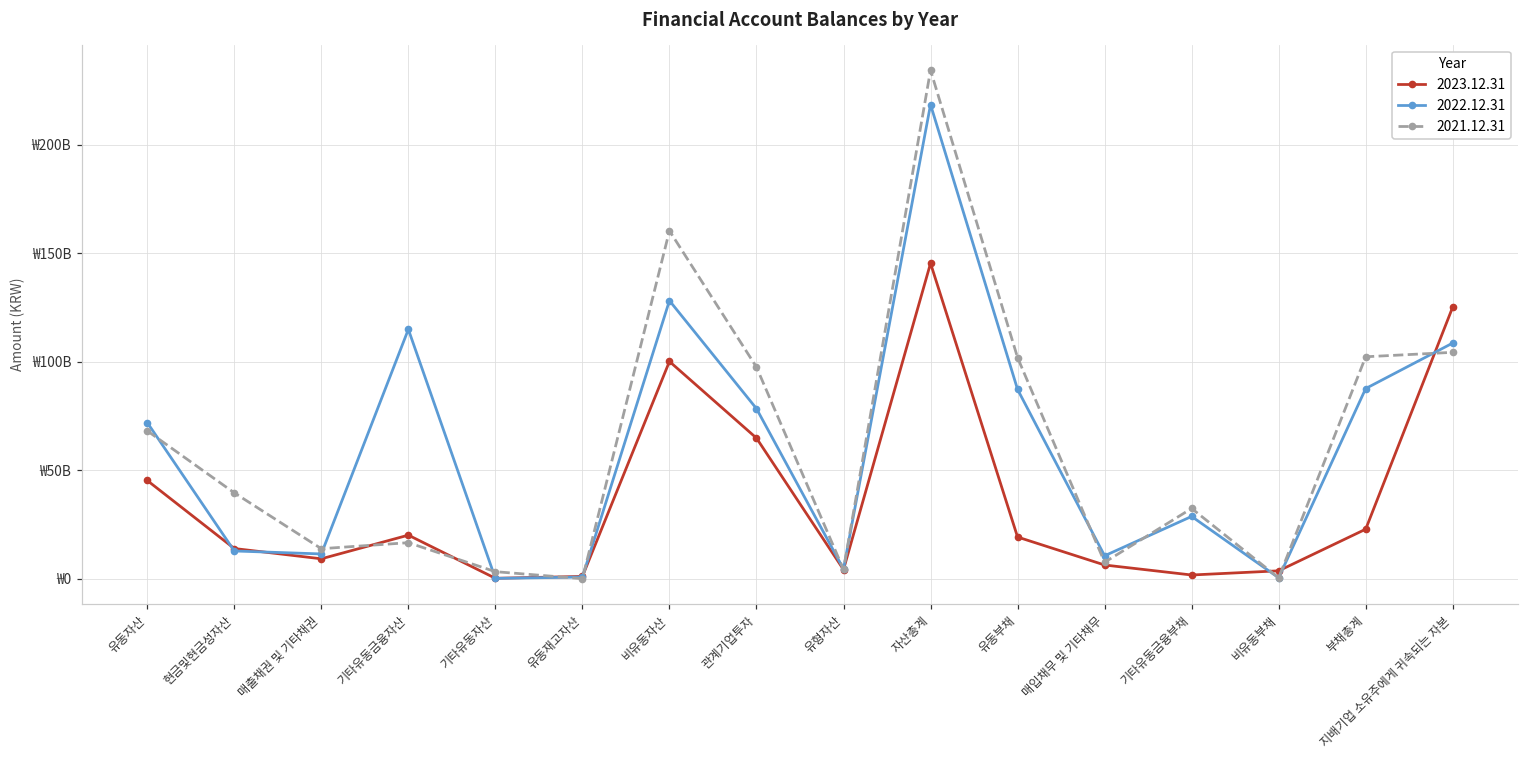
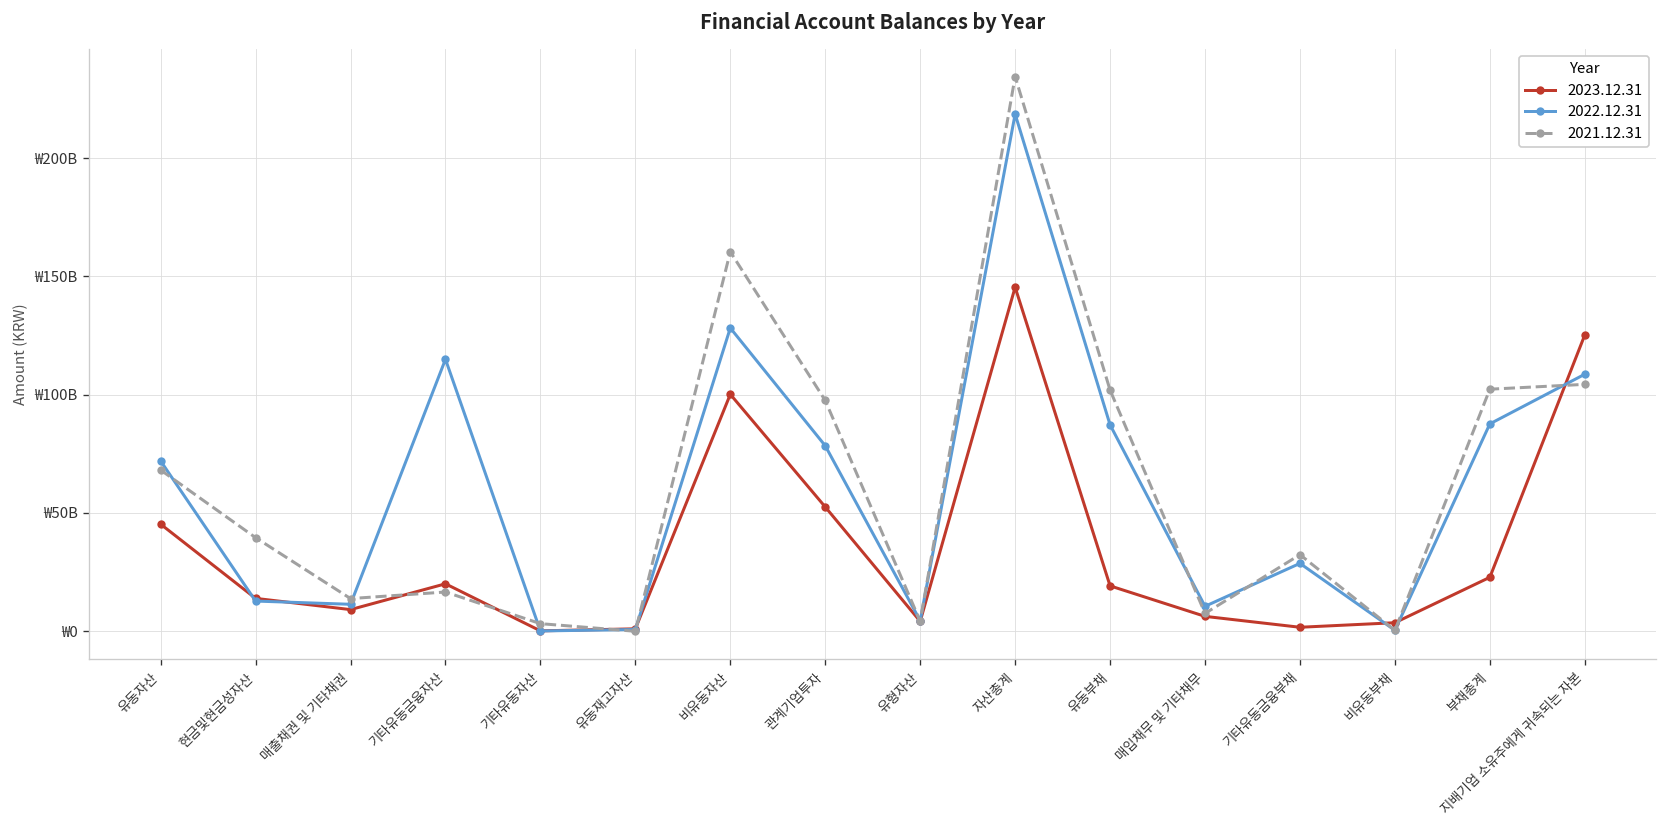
  {
    "2023.12.31": {
      "유동자산": "₩45000000000",
      "매출채권 및 기타채권": "₩9000000000",
      "기타유동금융자산": "₩20000000000",
      "비유동자산": "₩100000000000",
-     "관계기업투자": "₩65000000000",
+     "관계기업투자": "₩53000000000",
      "자산총계": "₩145000000000",
      "유동부채": "₩19000000000",
      "기타유동금융부채": "₩2000000000",
      "비유동부채": "₩4000000000",
      "부채총계": "₩23000000000",
      "지배기업 소유주에게 귀속되는 자본": "₩125000000000"
    },
    "2022.12.31": {
      "유동자산": "₩72000000000",
      "매출채권 및 기타채권": "₩11000000000",
      "기타유동금융자산": "₩115000000000",
      "비유동자산": "₩128000000000",
      "관계기업투자": "₩78000000000",
      "자산총계": "₩219000000000",
      "유동부채": "₩87000000000",
      "매입채무 및 기타채무": "₩11000000000",
      "기타유동금융부채": "₩29000000000",
      "부채총계": "₩88000000000",
      "지배기업 소유주에게 귀속되는 자본": "₩109000000000"
    },
    "2021.12.31": {
      "유동자산": "₩68000000000",
      "현금및현금성자산": "₩40000000000",
      "매출채권 및 기타채권": "₩14000000000",
      "기타유동금융자산": "₩17000000000",
      "기타유동자산": "₩3000000000",
      "비유동자산": "₩160000000000",
      "관계기업투자": "₩98000000000",
      "자산총계": "₩234000000000",
      "유동부채": "₩102000000000",
      "기타유동금융부채": "₩32000000000",
      "부채총계": "₩102000000000",
      "지배기업 소유주에게 귀속되는 자본": "₩104000000000"
    }
  }
